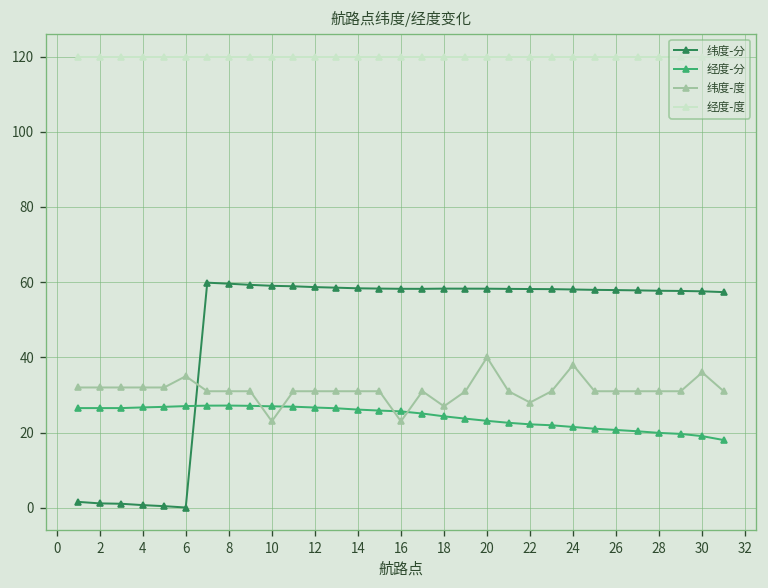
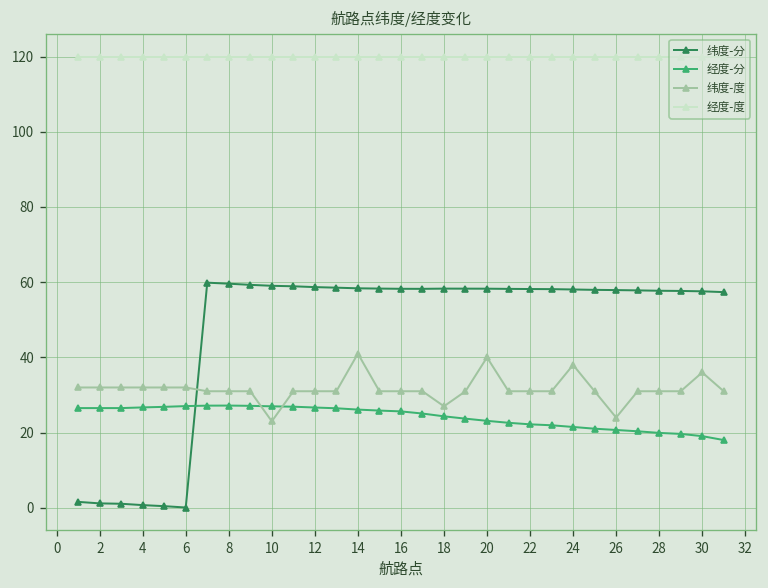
  {
    "纬度-度": {
      "2": 32,
      "4": 32,
-     "6": 35,
+     "6": 32,
      "8": 31,
      "10": 23,
      "12": 31,
-     "14": 31,
-     "16": 23,
+     "14": 41,
+     "16": 31,
      "18": 27,
      "20": 40,
-     "22": 28,
+     "22": 31,
      "24": 38,
-     "26": 31,
+     "26": 24,
      "28": 31,
      "30": 36
    },
    "经度-度": {
      "2": 120,
      "4": 120,
      "6": 120,
      "8": 120,
      "10": 120,
      "12": 120,
      "14": 120,
      "16": 120,
      "18": 120,
      "20": 120,
      "22": 120,
      "24": 120,
      "26": 120,
      "28": 120
    }
  }
